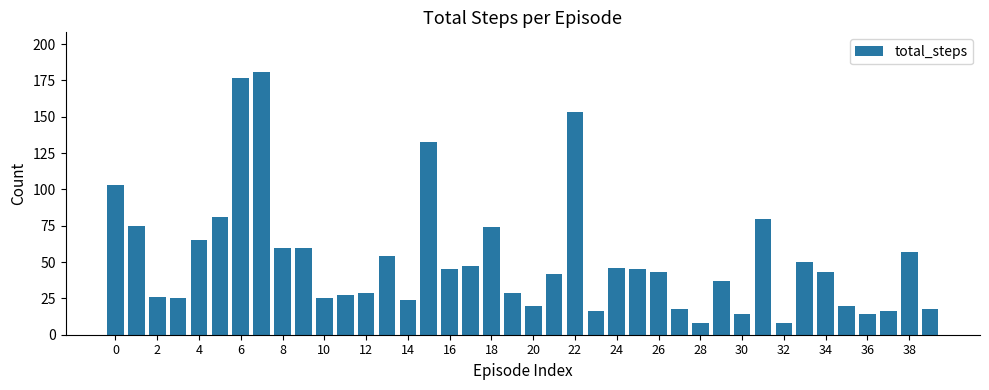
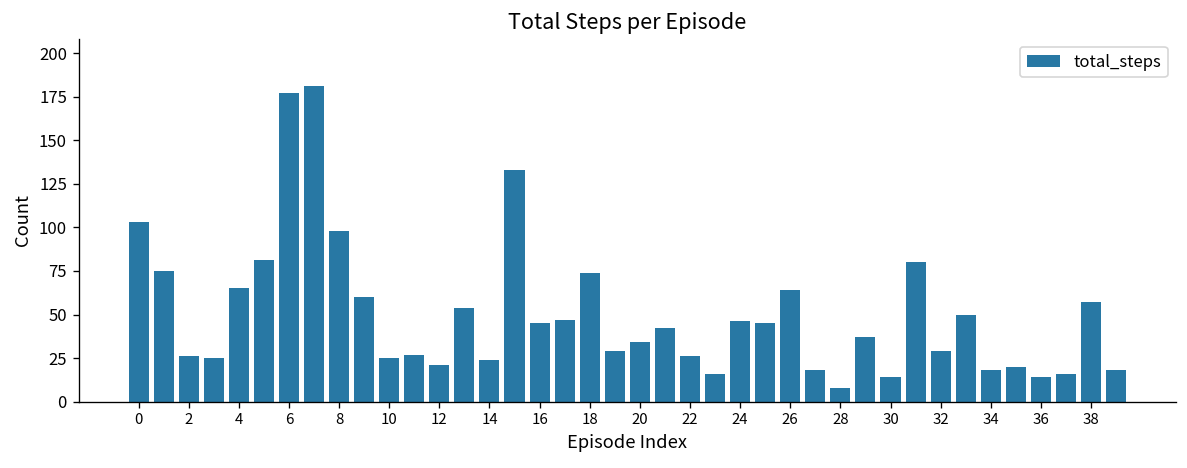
  {
    "0": 103,
    "2": 26,
    "4": 65,
    "6": 177,
-   "8": 60,
+   "8": 98,
    "10": 25,
-   "12": 29,
+   "12": 21,
    "14": 24,
    "16": 45,
    "18": 74,
-   "20": 20,
-   "22": 153,
+   "20": 34,
+   "22": 26,
    "24": 46,
-   "26": 43,
+   "26": 64,
    "28": 8,
    "30": 14,
-   "32": 8,
-   "34": 43,
+   "32": 29,
+   "34": 18,
    "36": 14,
    "38": 57
  }
